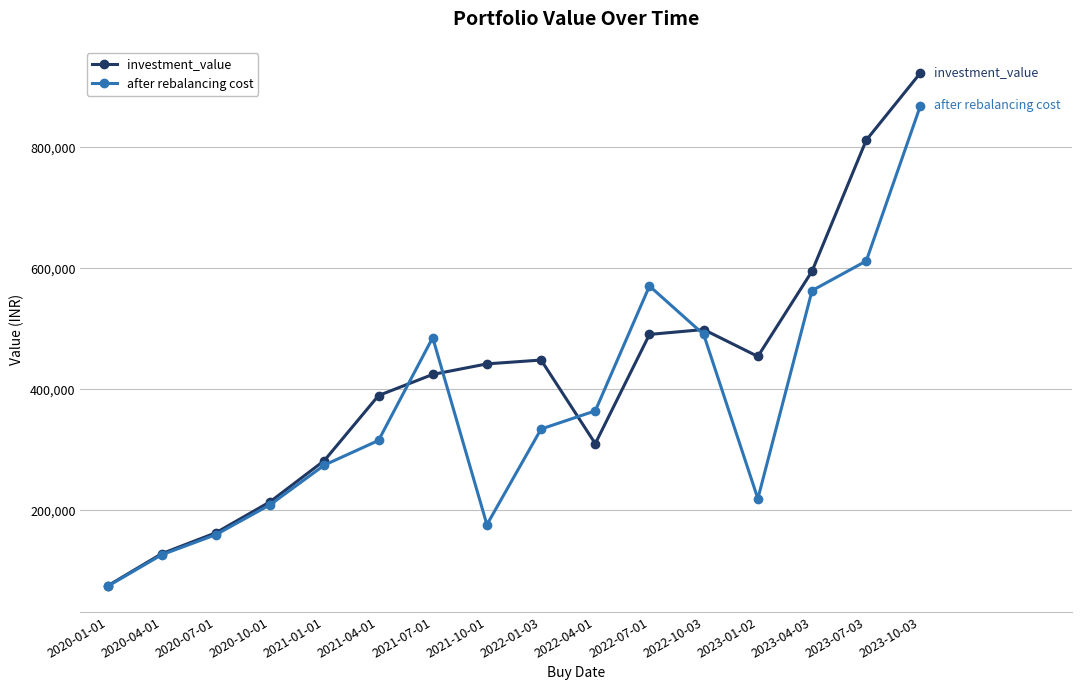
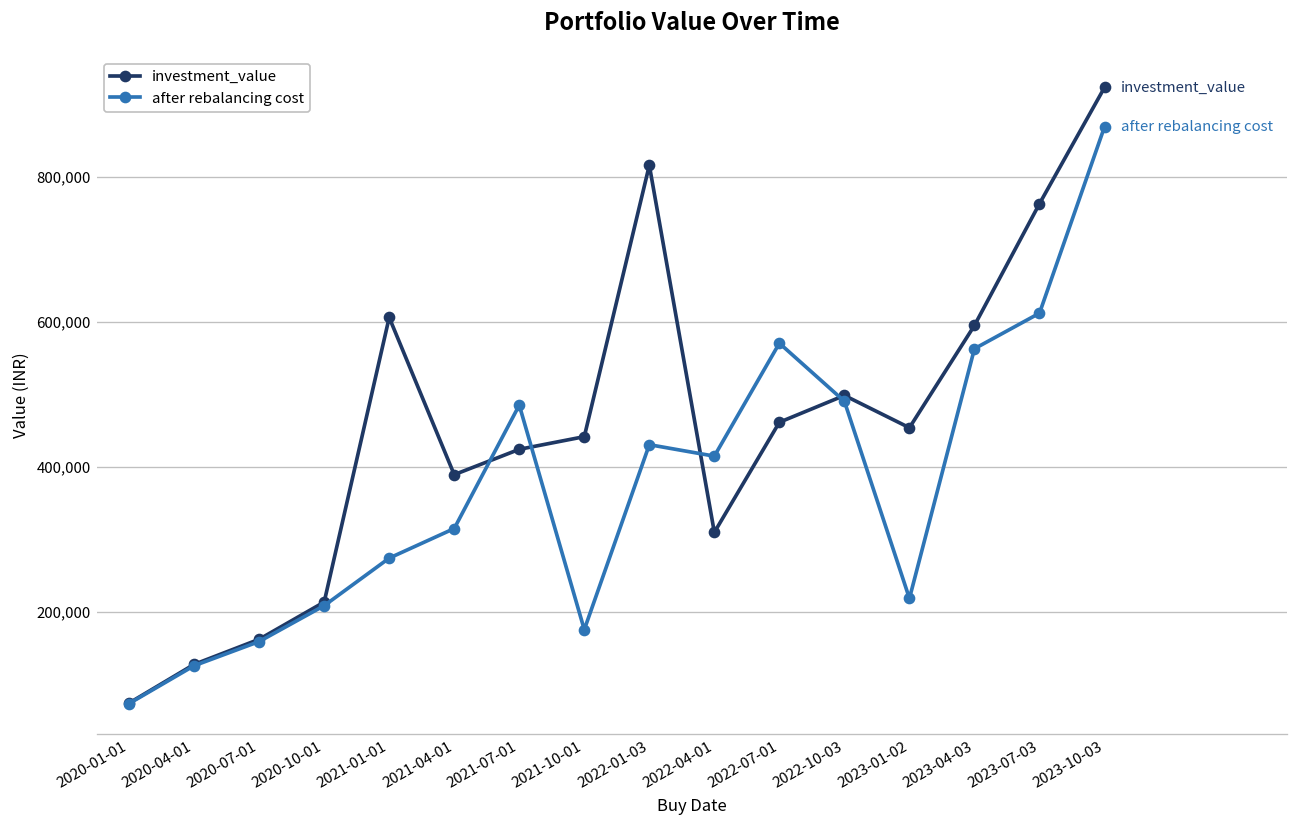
  {
    "investment_value": {
      "2020-10-01": "210,000",
-     "2021-01-01": "280,000",
+     "2021-01-01": "610,000",
      "2021-04-01": "390,000",
      "2021-07-01": "420,000",
      "2021-10-01": "440,000",
-     "2022-01-03": "450,000",
+     "2022-01-03": "820,000",
      "2022-04-01": "310,000",
-     "2022-07-01": "490,000",
+     "2022-07-01": "460,000",
      "2022-10-03": "500,000",
      "2023-01-02": "450,000",
      "2023-04-03": "600,000",
-     "2023-07-03": "810,000",
+     "2023-07-03": "760,000",
      "2023-10-03": "920,000"
    },
    "after rebalancing cost": {
      "2020-10-01": "210,000",
      "2021-01-01": "270,000",
      "2021-04-01": "320,000",
      "2021-07-01": "490,000",
      "2021-10-01": "180,000",
-     "2022-01-03": "330,000",
-     "2022-04-01": "360,000",
+     "2022-01-03": "430,000",
+     "2022-04-01": "420,000",
      "2022-07-01": "570,000",
      "2022-10-03": "490,000",
      "2023-01-02": "220,000",
      "2023-04-03": "560,000",
      "2023-07-03": "610,000",
      "2023-10-03": "870,000"
    }
  }
